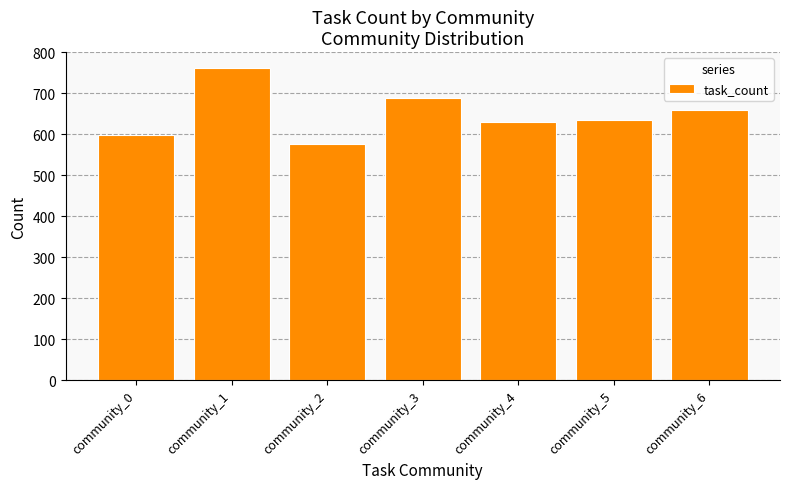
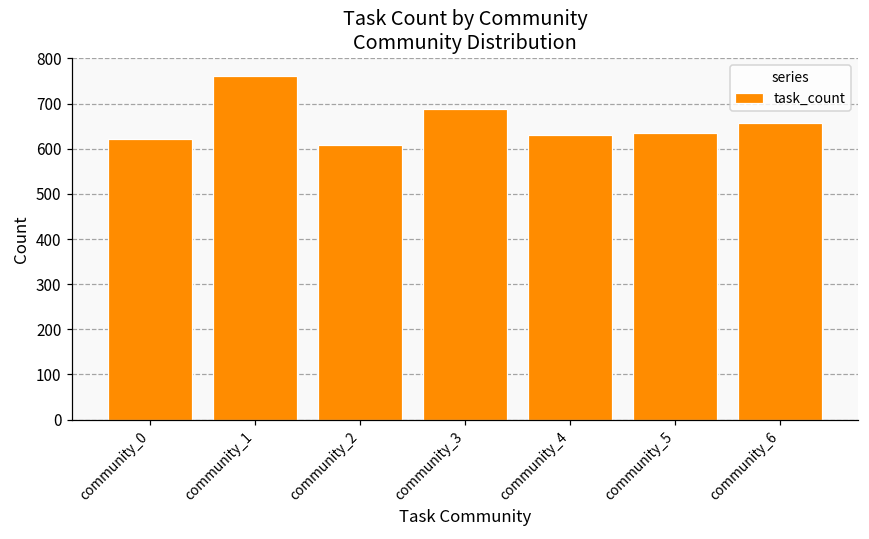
  {
-   "community_0": 600,
+   "community_0": 620,
    "community_1": 760,
-   "community_2": 580,
+   "community_2": 610,
    "community_3": 690,
    "community_4": 630,
    "community_5": 630,
    "community_6": 660
  }
